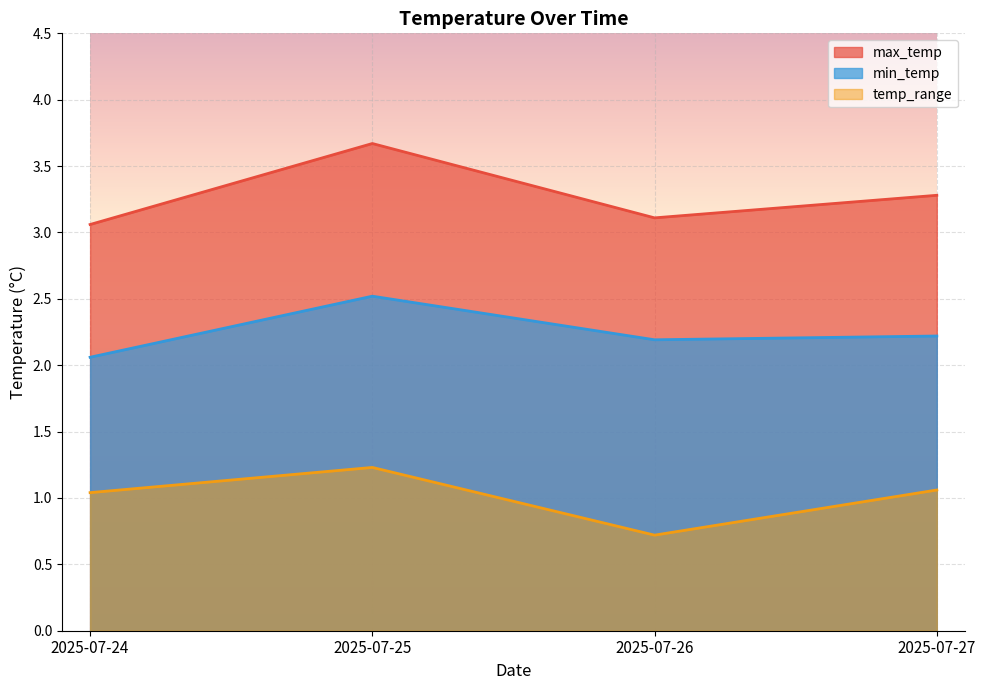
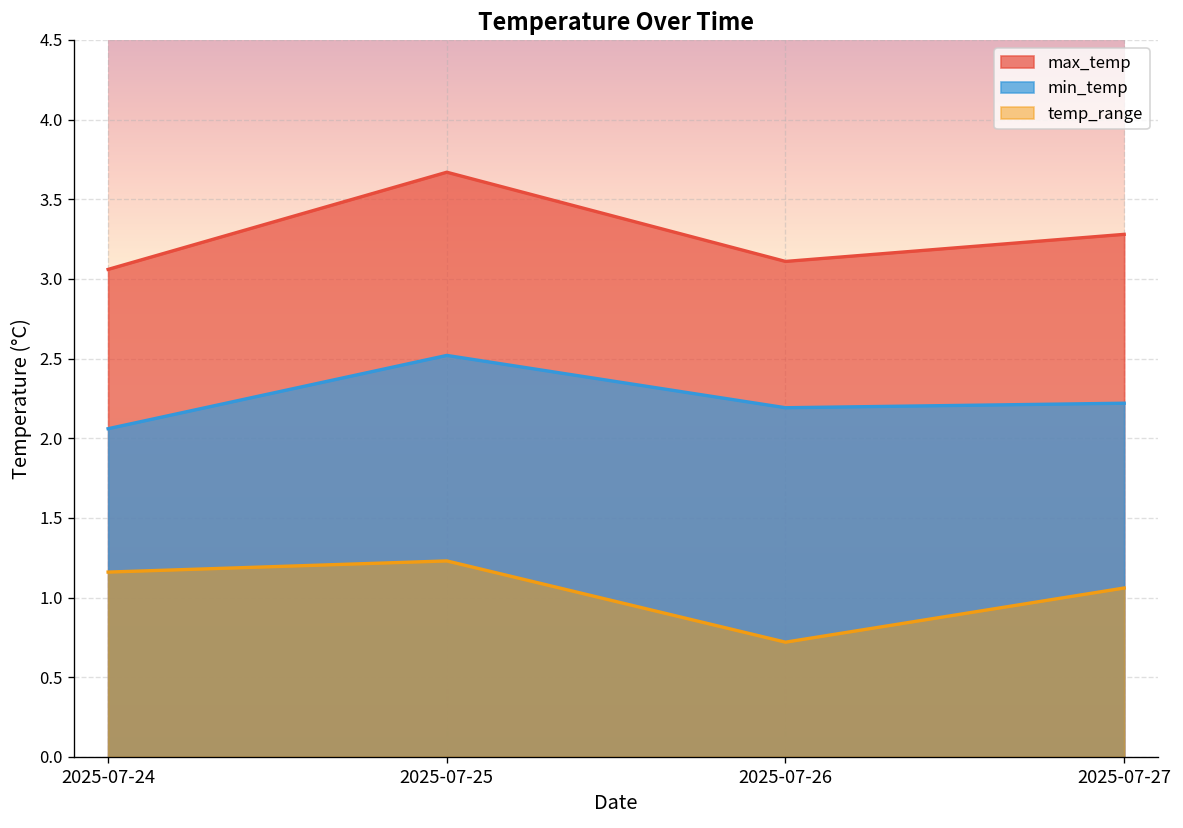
  {
    "max_temp": {
      "2025-07-24": 3.06,
      "2025-07-25": 3.67,
      "2025-07-26": 3.11,
      "2025-07-27": 3.28
    },
    "min_temp": {
      "2025-07-24": 2.06,
      "2025-07-25": 2.52,
      "2025-07-26": 2.19,
      "2025-07-27": 2.22
    },
    "temp_range": {
-     "2025-07-24": 1.04,
+     "2025-07-24": 1.16,
      "2025-07-25": 1.23,
      "2025-07-26": 0.72,
      "2025-07-27": 1.06
    }
  }
